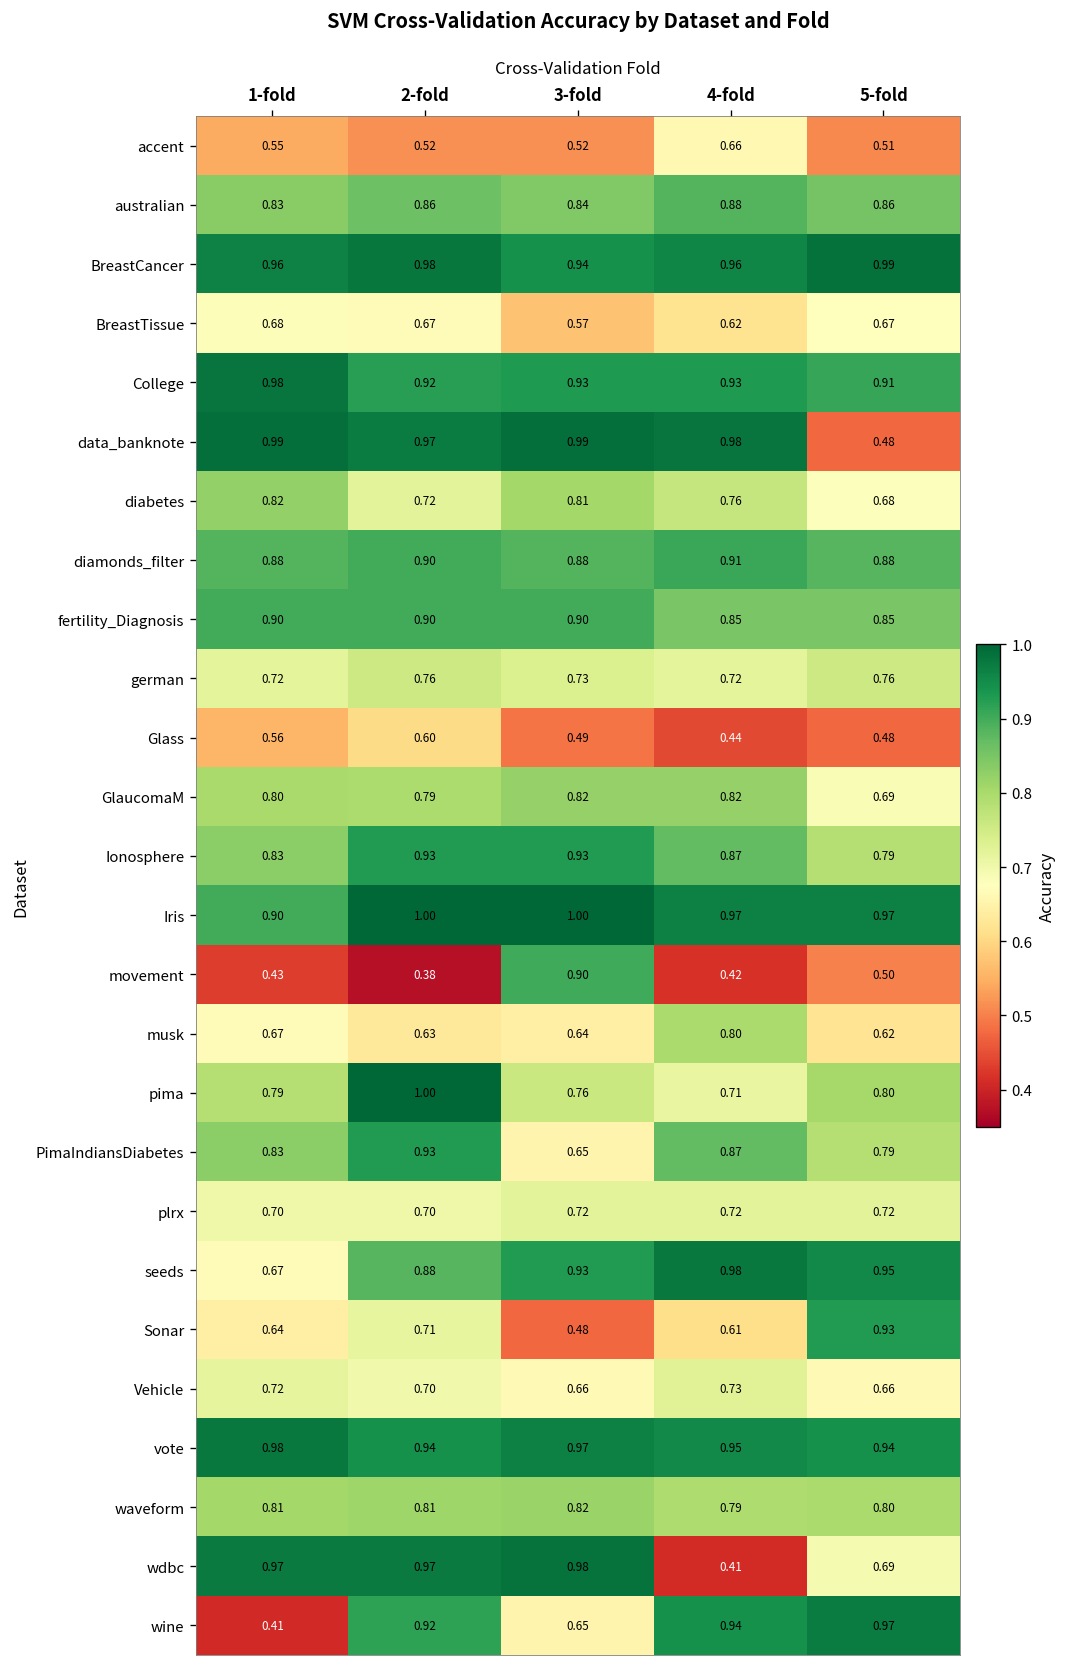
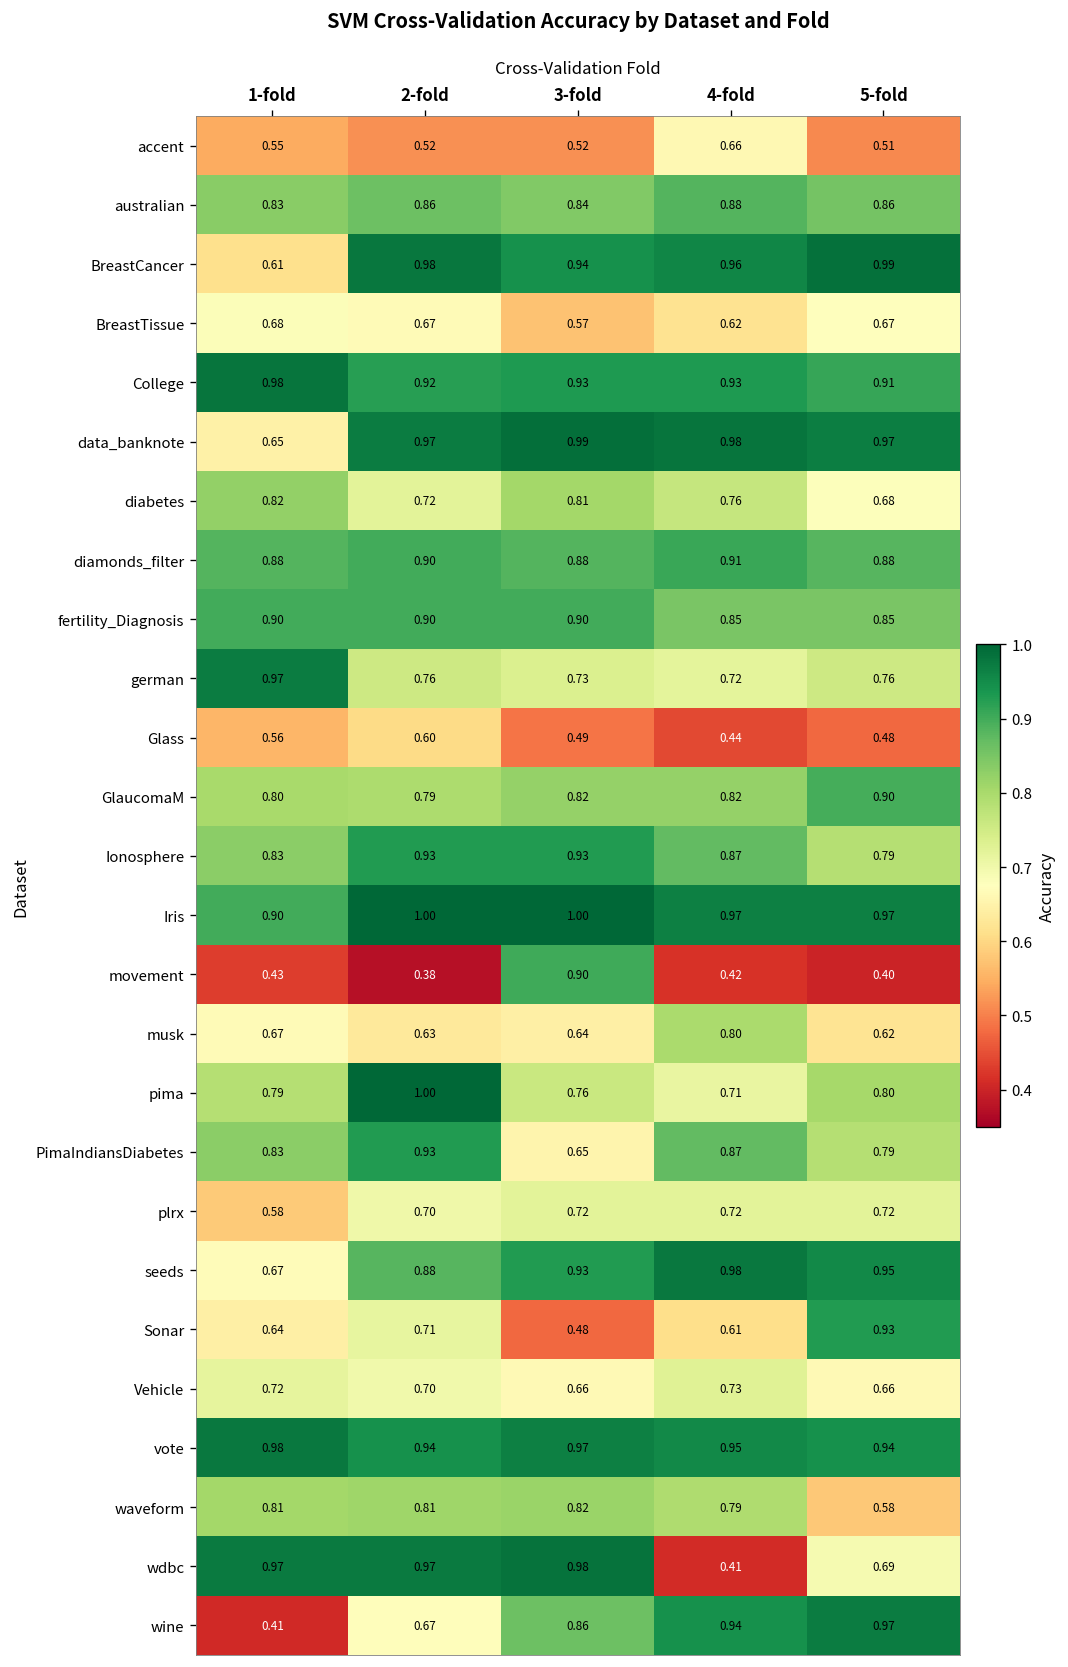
  {
    "accent": {
      "1-fold": 0.55,
      "2-fold": 0.52,
      "3-fold": 0.52,
      "4-fold": 0.66,
      "5-fold": 0.51
    },
    "australian": {
      "1-fold": 0.83,
      "2-fold": 0.86,
      "3-fold": 0.84,
      "4-fold": 0.88,
      "5-fold": 0.86
    },
    "BreastCancer": {
-     "1-fold": 0.96,
+     "1-fold": 0.61,
      "2-fold": 0.98,
      "3-fold": 0.94,
      "4-fold": 0.96,
      "5-fold": 0.99
    },
    "BreastTissue": {
      "1-fold": 0.68,
      "2-fold": 0.67,
      "3-fold": 0.57,
      "4-fold": 0.62,
      "5-fold": 0.67
    },
    "College": {
      "1-fold": 0.98,
      "2-fold": 0.92,
      "3-fold": 0.93,
      "4-fold": 0.93,
      "5-fold": 0.91
    },
    "data_banknote": {
-     "1-fold": 0.99,
+     "1-fold": 0.65,
      "2-fold": 0.97,
      "3-fold": 0.99,
      "4-fold": 0.98,
-     "5-fold": 0.48
+     "5-fold": 0.97
    },
    "diabetes": {
      "1-fold": 0.82,
      "2-fold": 0.72,
      "3-fold": 0.81,
      "4-fold": 0.76,
      "5-fold": 0.68
    },
    "diamonds_filter": {
      "1-fold": 0.88,
      "2-fold": 0.90,
      "3-fold": 0.88,
      "4-fold": 0.91,
      "5-fold": 0.88
    },
    "fertility_Diagnosis": {
      "1-fold": 0.90,
      "2-fold": 0.90,
      "3-fold": 0.90,
      "4-fold": 0.85,
      "5-fold": 0.85
    },
    "german": {
-     "1-fold": 0.72,
+     "1-fold": 0.97,
      "2-fold": 0.76,
      "3-fold": 0.73,
      "4-fold": 0.72,
      "5-fold": 0.76
    },
    "Glass": {
      "1-fold": 0.56,
      "2-fold": 0.60,
      "3-fold": 0.49,
      "4-fold": 0.44,
      "5-fold": 0.48
    },
    "GlaucomaM": {
      "1-fold": 0.80,
      "2-fold": 0.79,
      "3-fold": 0.82,
      "4-fold": 0.82,
-     "5-fold": 0.69
+     "5-fold": 0.90
    },
    "Ionosphere": {
      "1-fold": 0.83,
      "2-fold": 0.93,
      "3-fold": 0.93,
      "4-fold": 0.87,
      "5-fold": 0.79
    },
    "Iris": {
      "1-fold": 0.90,
      "2-fold": 1.00,
      "3-fold": 1.00,
      "4-fold": 0.97,
      "5-fold": 0.97
    },
    "movement": {
      "1-fold": 0.43,
      "2-fold": 0.38,
      "3-fold": 0.90,
      "4-fold": 0.42,
-     "5-fold": 0.50
+     "5-fold": 0.40
    },
    "musk": {
      "1-fold": 0.67,
      "2-fold": 0.63,
      "3-fold": 0.64,
      "4-fold": 0.80,
      "5-fold": 0.62
    },
    "pima": {
      "1-fold": 0.79,
      "2-fold": 1.00,
      "3-fold": 0.76,
      "4-fold": 0.71,
      "5-fold": 0.80
    },
    "PimaIndiansDiabetes": {
      "1-fold": 0.83,
      "2-fold": 0.93,
      "3-fold": 0.65,
      "4-fold": 0.87,
      "5-fold": 0.79
    },
    "plrx": {
-     "1-fold": 0.70,
+     "1-fold": 0.58,
      "2-fold": 0.70,
      "3-fold": 0.72,
      "4-fold": 0.72,
      "5-fold": 0.72
    },
    "seeds": {
      "1-fold": 0.67,
      "2-fold": 0.88,
      "3-fold": 0.93,
      "4-fold": 0.98,
      "5-fold": 0.95
    },
    "Sonar": {
      "1-fold": 0.64,
      "2-fold": 0.71,
      "3-fold": 0.48,
      "4-fold": 0.61,
      "5-fold": 0.93
    },
    "Vehicle": {
      "1-fold": 0.72,
      "2-fold": 0.70,
      "3-fold": 0.66,
      "4-fold": 0.73,
      "5-fold": 0.66
    },
    "vote": {
      "1-fold": 0.98,
      "2-fold": 0.94,
      "3-fold": 0.97,
      "4-fold": 0.95,
      "5-fold": 0.94
    },
    "waveform": {
      "1-fold": 0.81,
      "2-fold": 0.81,
      "3-fold": 0.82,
      "4-fold": 0.79,
-     "5-fold": 0.80
+     "5-fold": 0.58
    },
    "wdbc": {
      "1-fold": 0.97,
      "2-fold": 0.97,
      "3-fold": 0.98,
      "4-fold": 0.41,
      "5-fold": 0.69
    },
    "wine": {
      "1-fold": 0.41,
-     "2-fold": 0.92,
-     "3-fold": 0.65,
+     "2-fold": 0.67,
+     "3-fold": 0.86,
      "4-fold": 0.94,
      "5-fold": 0.97
    }
  }
